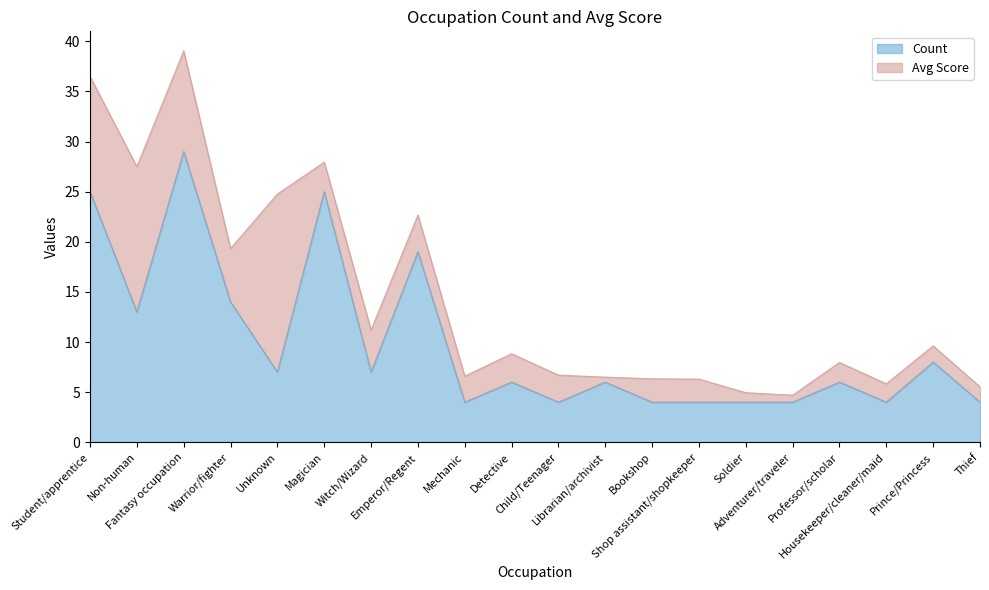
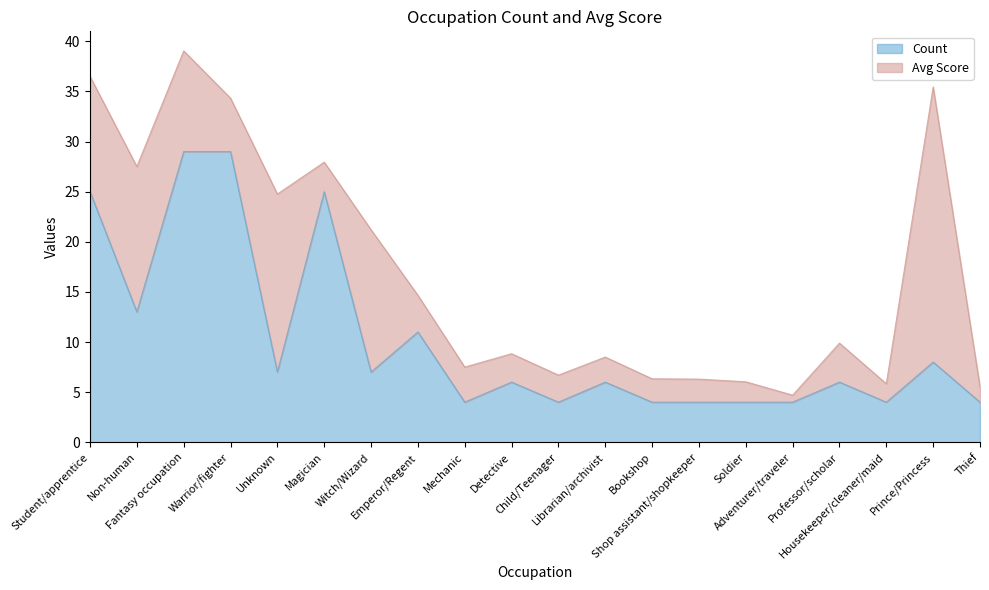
  {
    "Count": {
      "Student/apprentice": 25,
      "Non-human": 13,
      "Fantasy occupation": 29,
-     "Warrior/fighter": 14,
+     "Warrior/fighter": 29,
      "Unknown": 7,
      "Magician": 25,
      "Witch/Wizard": 7,
-     "Emperor/Regent": 19,
+     "Emperor/Regent": 11,
      "Mechanic": 4,
      "Detective": 6,
      "Child/Teenager": 4,
      "Librarian/archivist": 6,
      "Bookshop": 4,
      "Shop assistant/shopkeeper": 4,
      "Soldier": 4,
      "Adventurer/traveler": 4,
      "Professor/scholar": 6,
      "Housekeeper/cleaner/maid": 4,
      "Prince/Princess": 8,
      "Thief": 4
    },
    "Avg Score": {
      "Student/apprentice": 11.5,
      "Non-human": 14.5,
      "Fantasy occupation": 10.0,
      "Warrior/fighter": 5.3,
      "Unknown": 17.8,
      "Magician": 2.9,
-     "Witch/Wizard": 4.2,
+     "Witch/Wizard": 14.2,
      "Emperor/Regent": 3.7,
-     "Mechanic": 2.6,
+     "Mechanic": 3.5,
      "Detective": 2.8,
      "Child/Teenager": 2.7,
-     "Librarian/archivist": 0.5,
+     "Librarian/archivist": 2.5,
      "Bookshop": 2.3,
      "Shop assistant/shopkeeper": 2.3,
-     "Soldier": 0.9,
+     "Soldier": 2.0,
      "Adventurer/traveler": 0.7,
-     "Professor/scholar": 2.0,
+     "Professor/scholar": 3.9,
      "Housekeeper/cleaner/maid": 1.8,
-     "Prince/Princess": 1.6,
+     "Prince/Princess": 27.5,
      "Thief": 1.5
    }
  }
